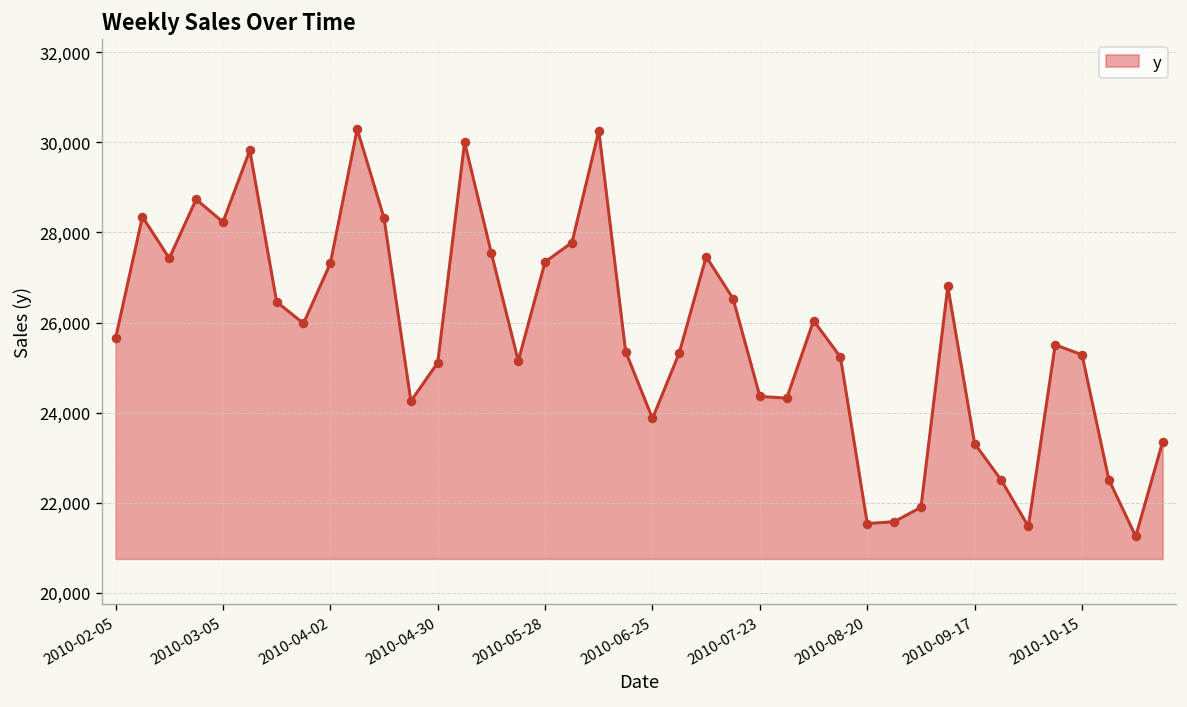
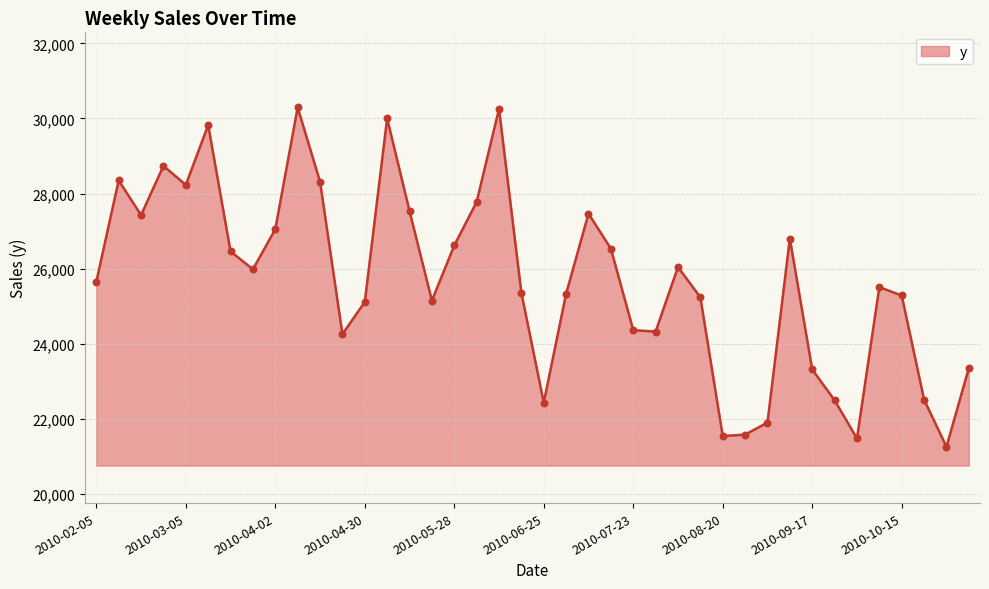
  {
    "2010-02-05": "25,700",
    "2010-03-05": "28,200",
-   "2010-04-02": "27,300",
+   "2010-04-02": "27,000",
    "2010-04-30": "25,100",
-   "2010-05-28": "27,300",
-   "2010-06-25": "23,900",
+   "2010-05-28": "26,600",
+   "2010-06-25": "22,400",
    "2010-07-23": "24,400",
    "2010-08-20": "21,500",
    "2010-09-17": "23,300",
    "2010-10-15": "25,300"
  }
